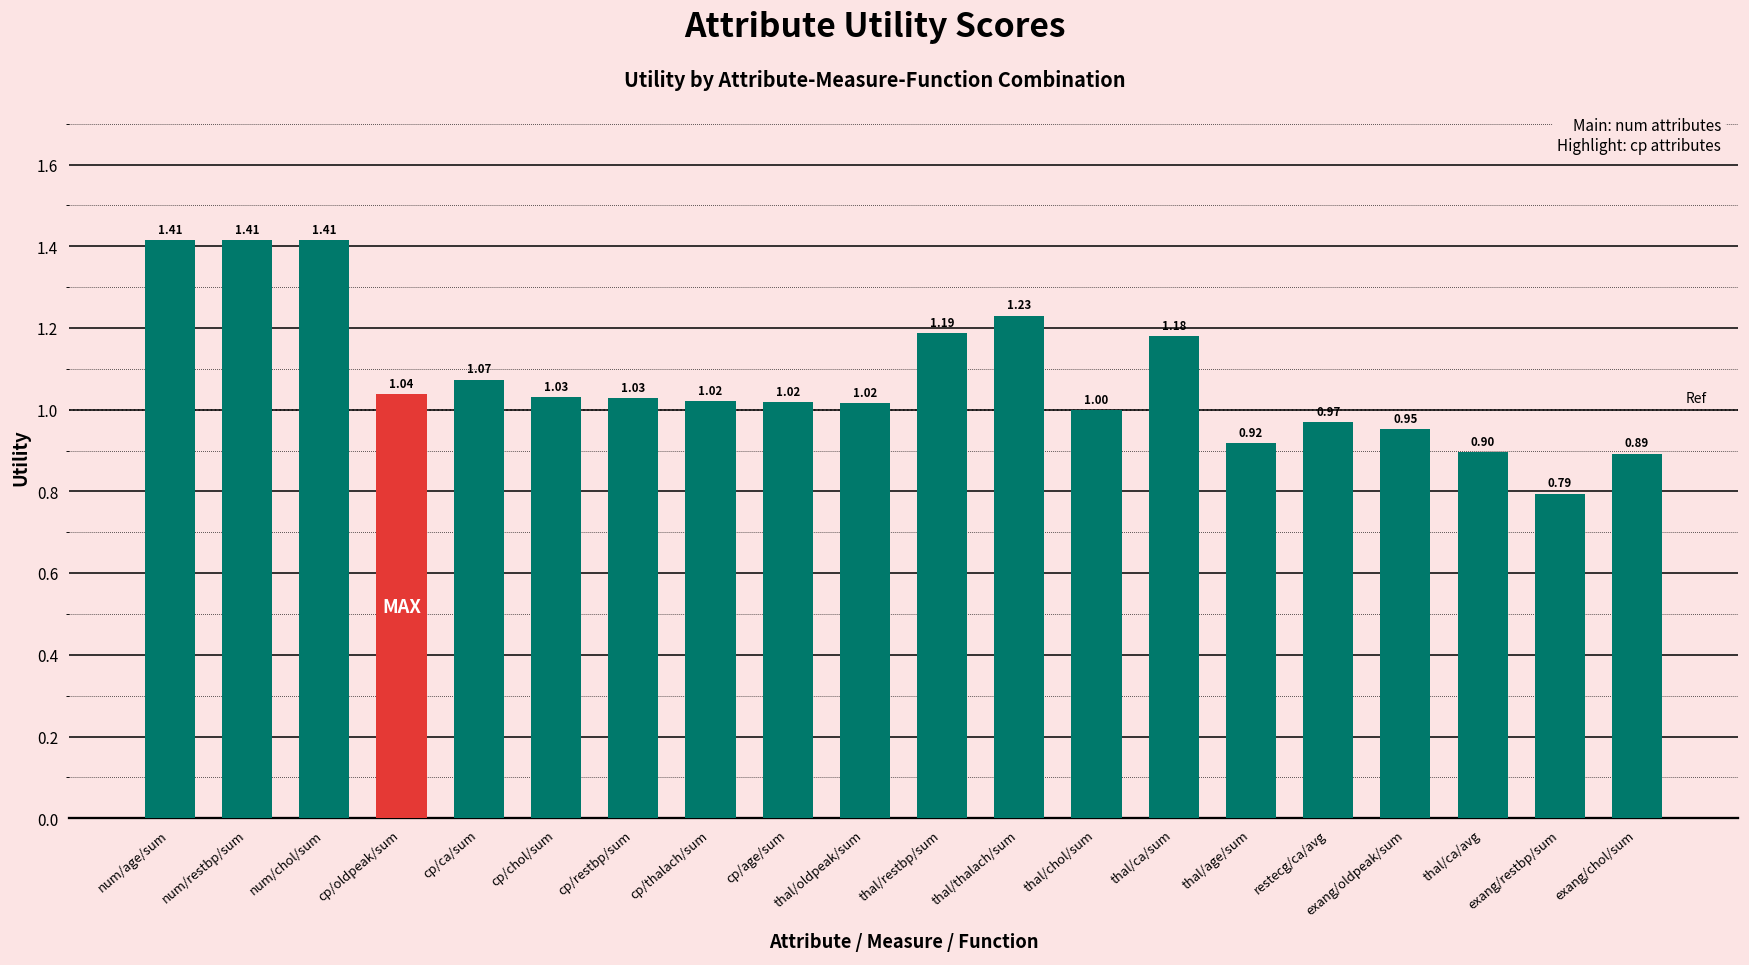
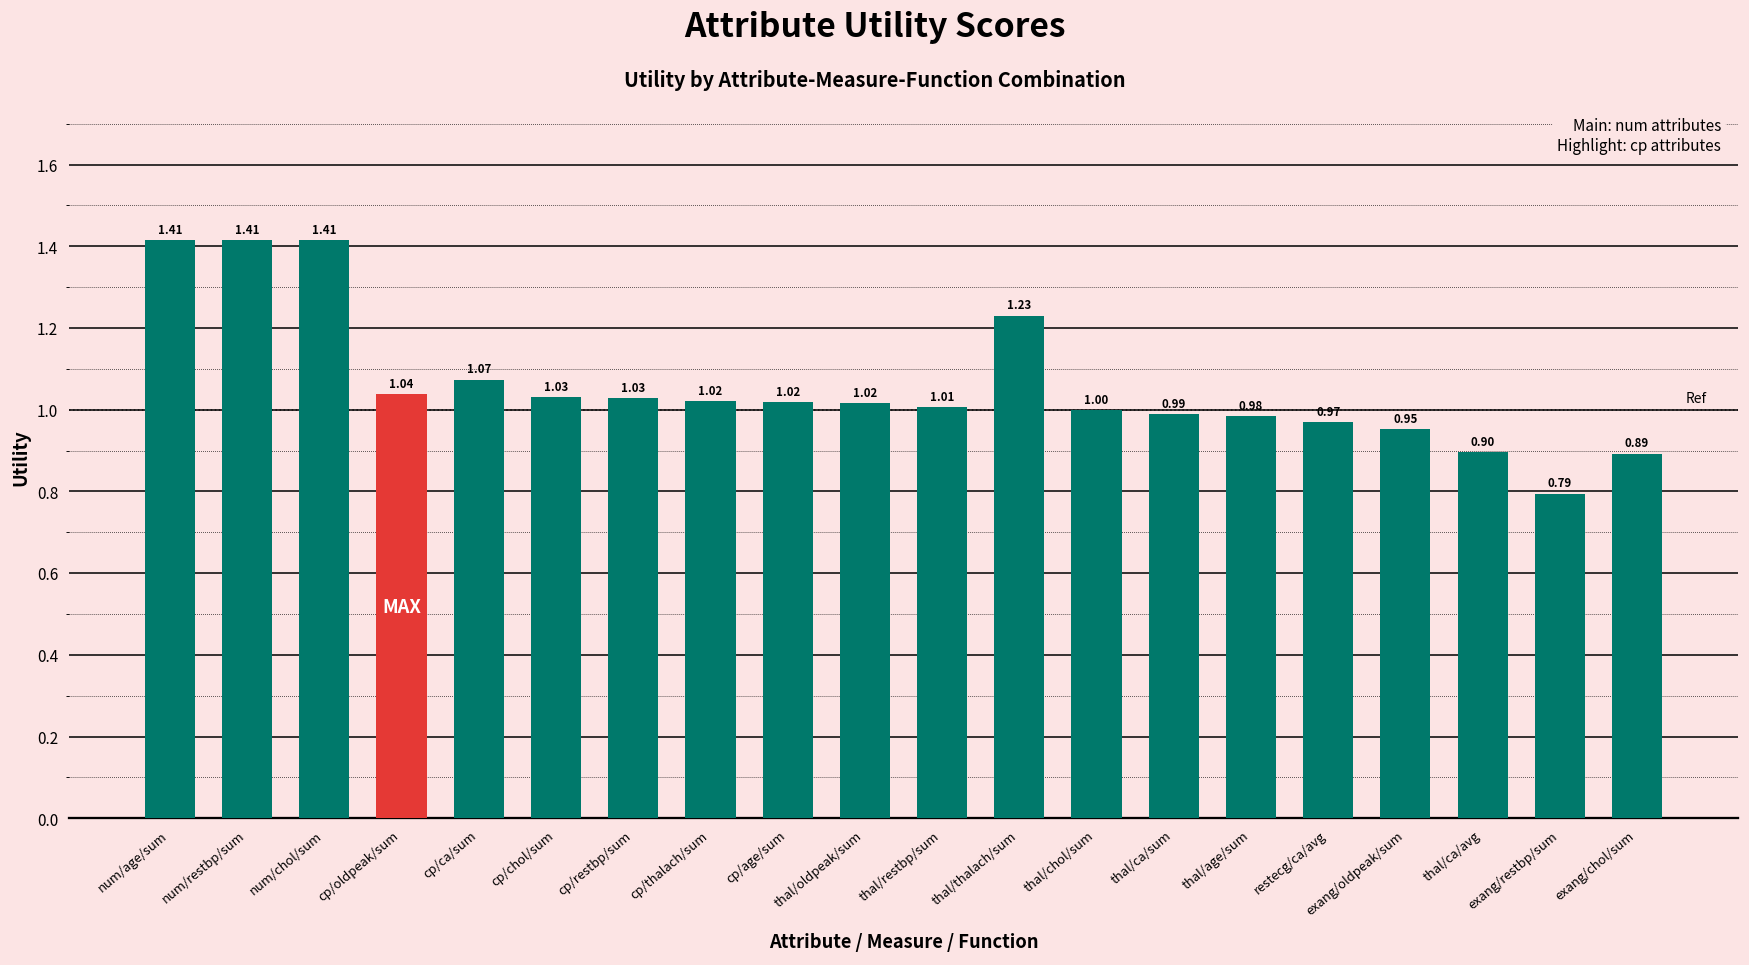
  {
    "num/age/sum": 1.41,
    "num/restbp/sum": 1.41,
    "num/chol/sum": 1.41,
    "cp/oldpeak/sum": 1.04,
    "cp/ca/sum": 1.07,
    "cp/chol/sum": 1.03,
    "cp/restbp/sum": 1.03,
    "cp/thalach/sum": 1.02,
    "cp/age/sum": 1.02,
    "thal/oldpeak/sum": 1.02,
-   "thal/restbp/sum": 1.19,
+   "thal/restbp/sum": 1.01,
    "thal/thalach/sum": 1.23,
    "thal/chol/sum": 1.00,
-   "thal/ca/sum": 1.18,
-   "thal/age/sum": 0.92,
+   "thal/ca/sum": 0.99,
+   "thal/age/sum": 0.98,
    "restecg/ca/avg": 0.97,
    "exang/oldpeak/sum": 0.95,
    "thal/ca/avg": 0.90,
    "exang/restbp/sum": 0.79,
    "exang/chol/sum": 0.89
  }
